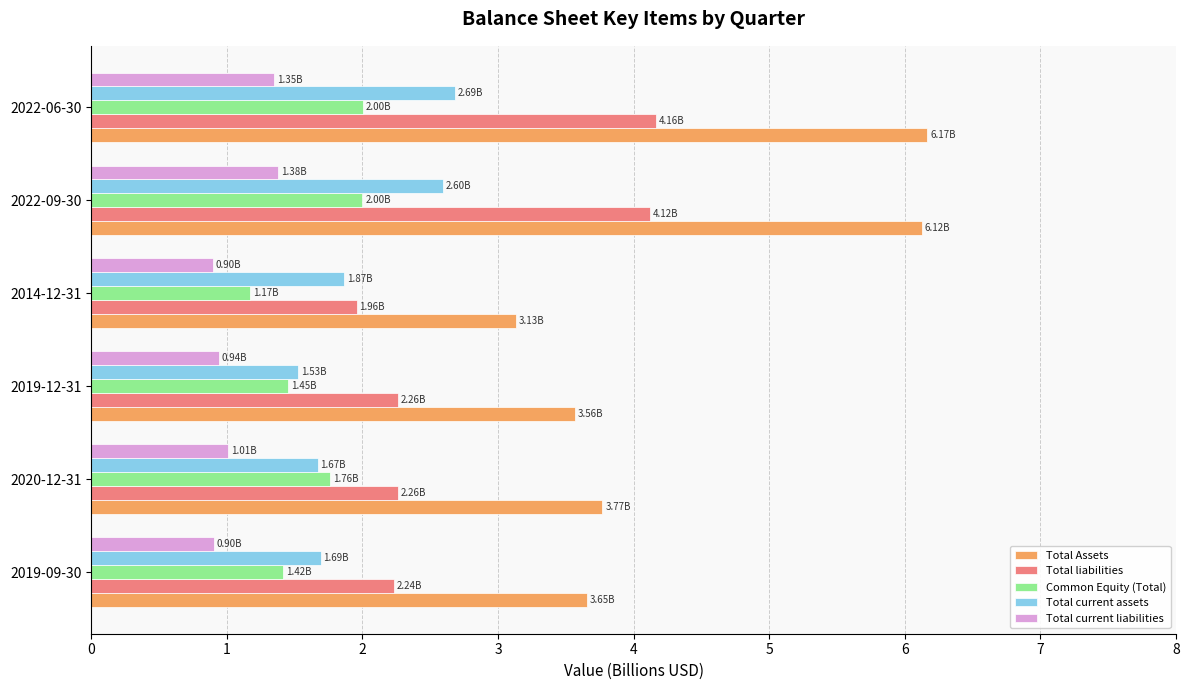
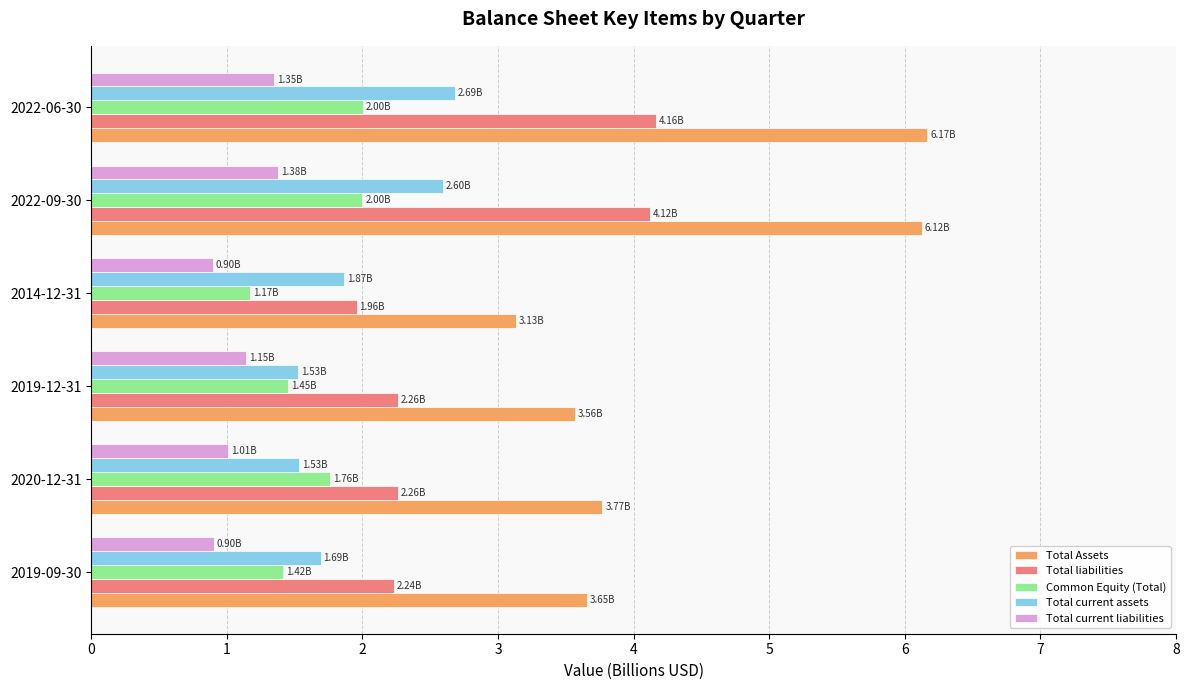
  {
    "Common Equity (Total)": {
      "2022-06-30": "2.00B",
      "2022-09-30": "2.00B",
      "2014-12-31": "1.17B",
      "2019-12-31": "1.45B",
      "2020-12-31": "1.76B",
      "2019-09-30": "1.42B"
    },
    "Total current assets": {
      "2022-06-30": "2.69B",
      "2022-09-30": "2.60B",
      "2014-12-31": "1.87B",
      "2019-12-31": "1.53B",
-     "2020-12-31": "1.67B",
+     "2020-12-31": "1.53B",
      "2019-09-30": "1.69B"
    },
    "Total current liabilities": {
      "2022-06-30": "1.35B",
      "2022-09-30": "1.38B",
      "2014-12-31": "0.90B",
-     "2019-12-31": "0.94B",
+     "2019-12-31": "1.15B",
      "2020-12-31": "1.01B",
      "2019-09-30": "0.90B"
    }
  }
